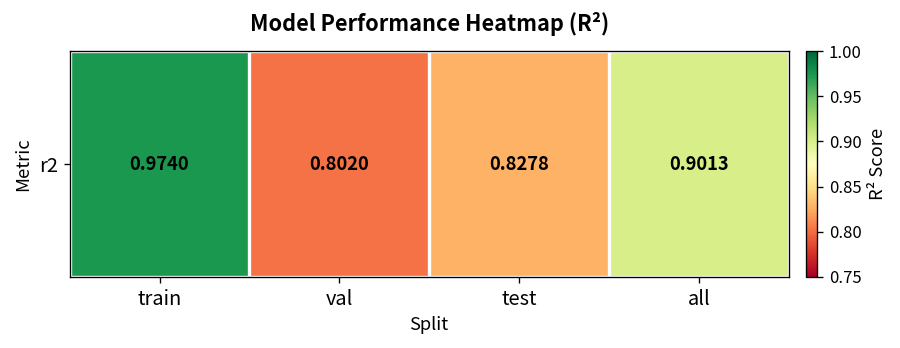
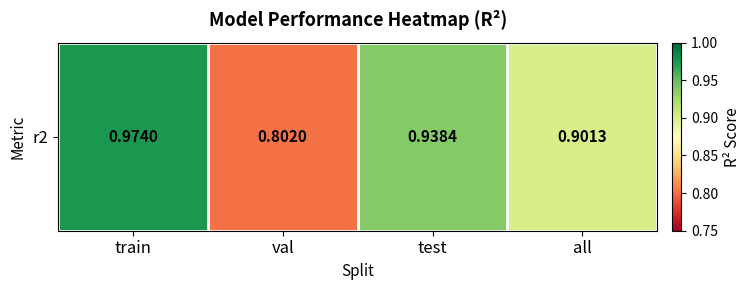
  {
    "r2": {
      "train": 0.9740,
      "val": 0.8020,
-     "test": 0.8278,
+     "test": 0.9384,
      "all": 0.9013
    }
  }
